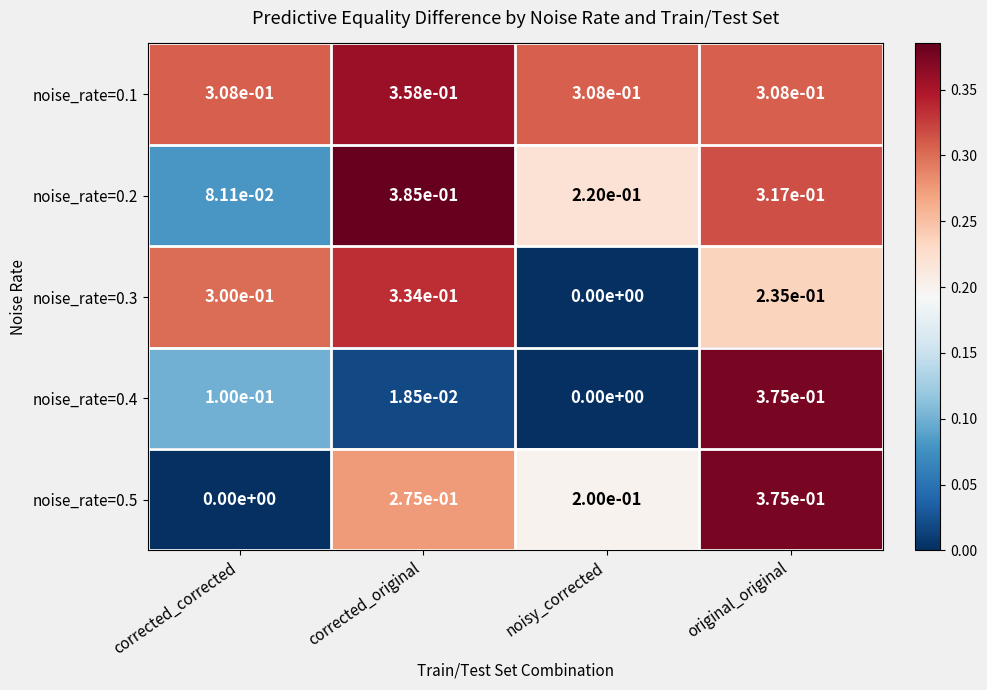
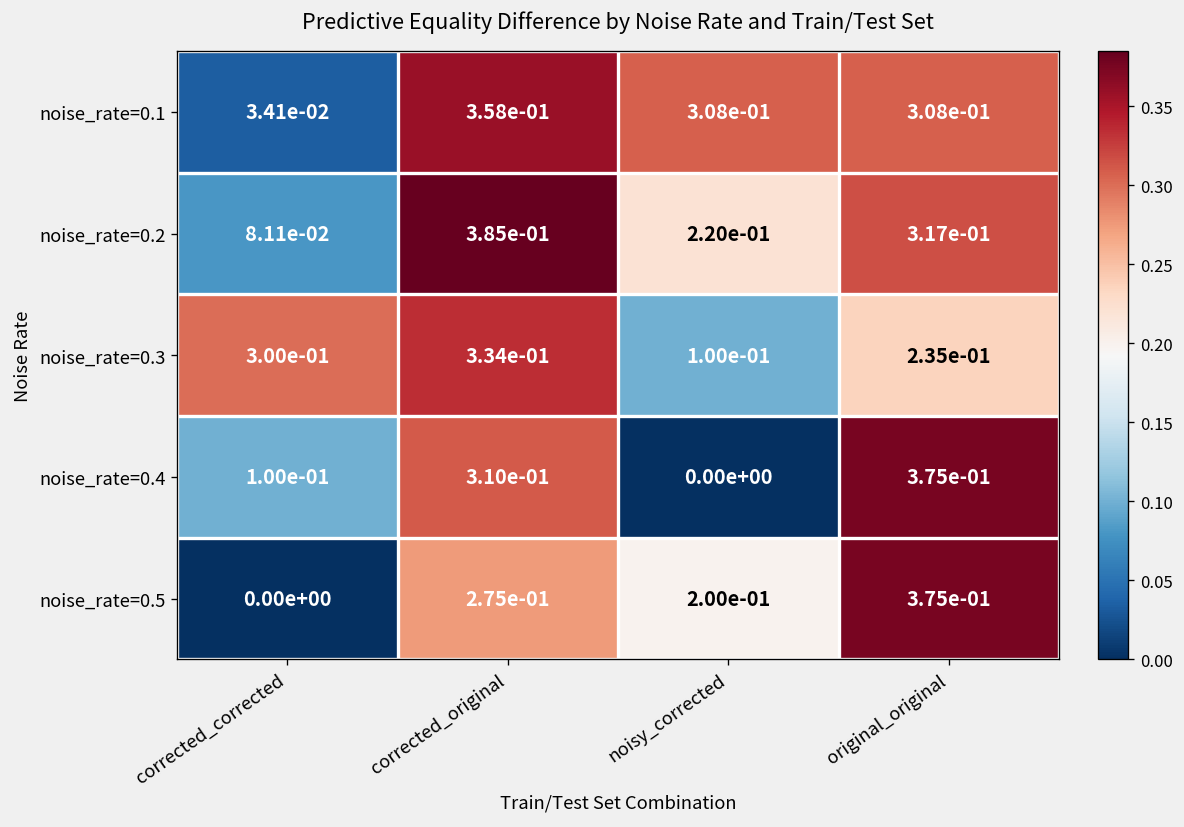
  {
    "noise_rate=0.1": {
-     "corrected_corrected": "3.08e-01",
+     "corrected_corrected": "3.41e-02",
      "corrected_original": "3.58e-01",
      "noisy_corrected": "3.08e-01",
      "original_original": "3.08e-01"
    },
    "noise_rate=0.2": {
      "corrected_corrected": "8.11e-02",
      "corrected_original": "3.85e-01",
      "noisy_corrected": "2.20e-01",
      "original_original": "3.17e-01"
    },
    "noise_rate=0.3": {
      "corrected_corrected": "3.00e-01",
      "corrected_original": "3.34e-01",
-     "noisy_corrected": "0.00e+00",
+     "noisy_corrected": "1.00e-01",
      "original_original": "2.35e-01"
    },
    "noise_rate=0.4": {
      "corrected_corrected": "1.00e-01",
-     "corrected_original": "1.85e-02",
+     "corrected_original": "3.10e-01",
      "noisy_corrected": "0.00e+00",
      "original_original": "3.75e-01"
    },
    "noise_rate=0.5": {
      "corrected_corrected": "0.00e+00",
      "corrected_original": "2.75e-01",
      "noisy_corrected": "2.00e-01",
      "original_original": "3.75e-01"
    }
  }
